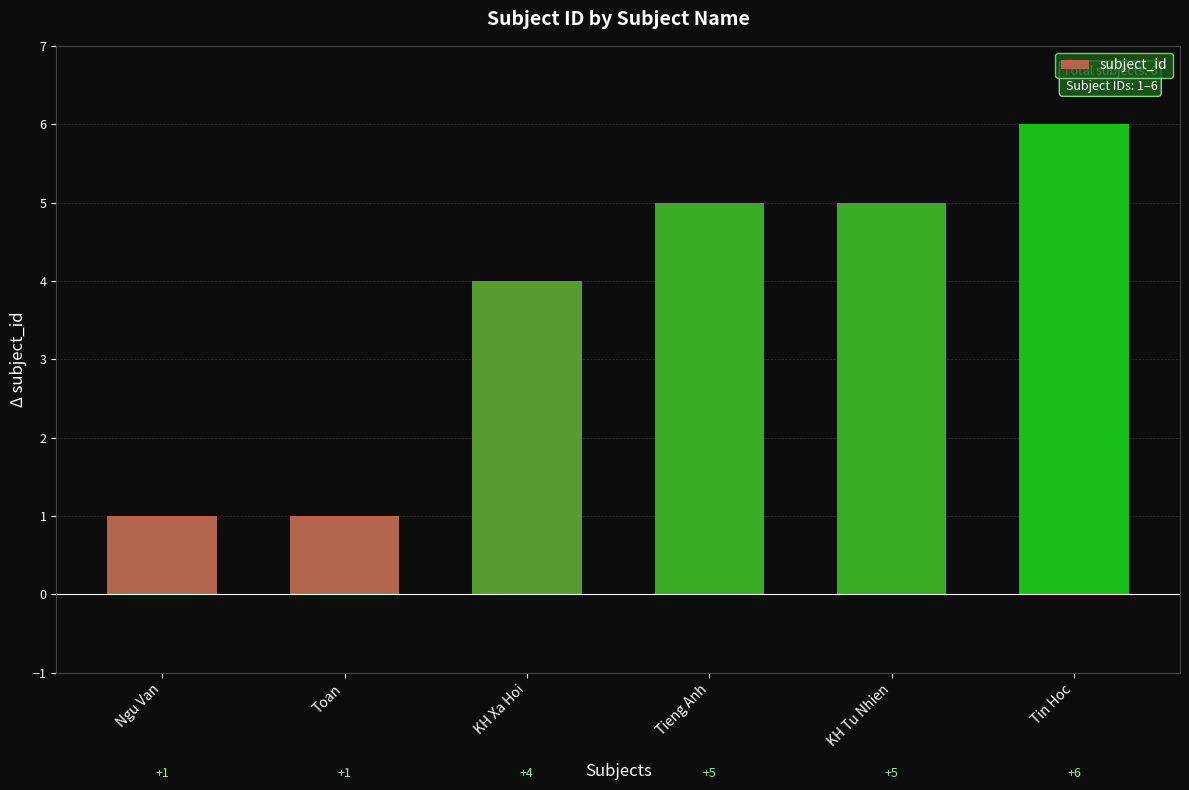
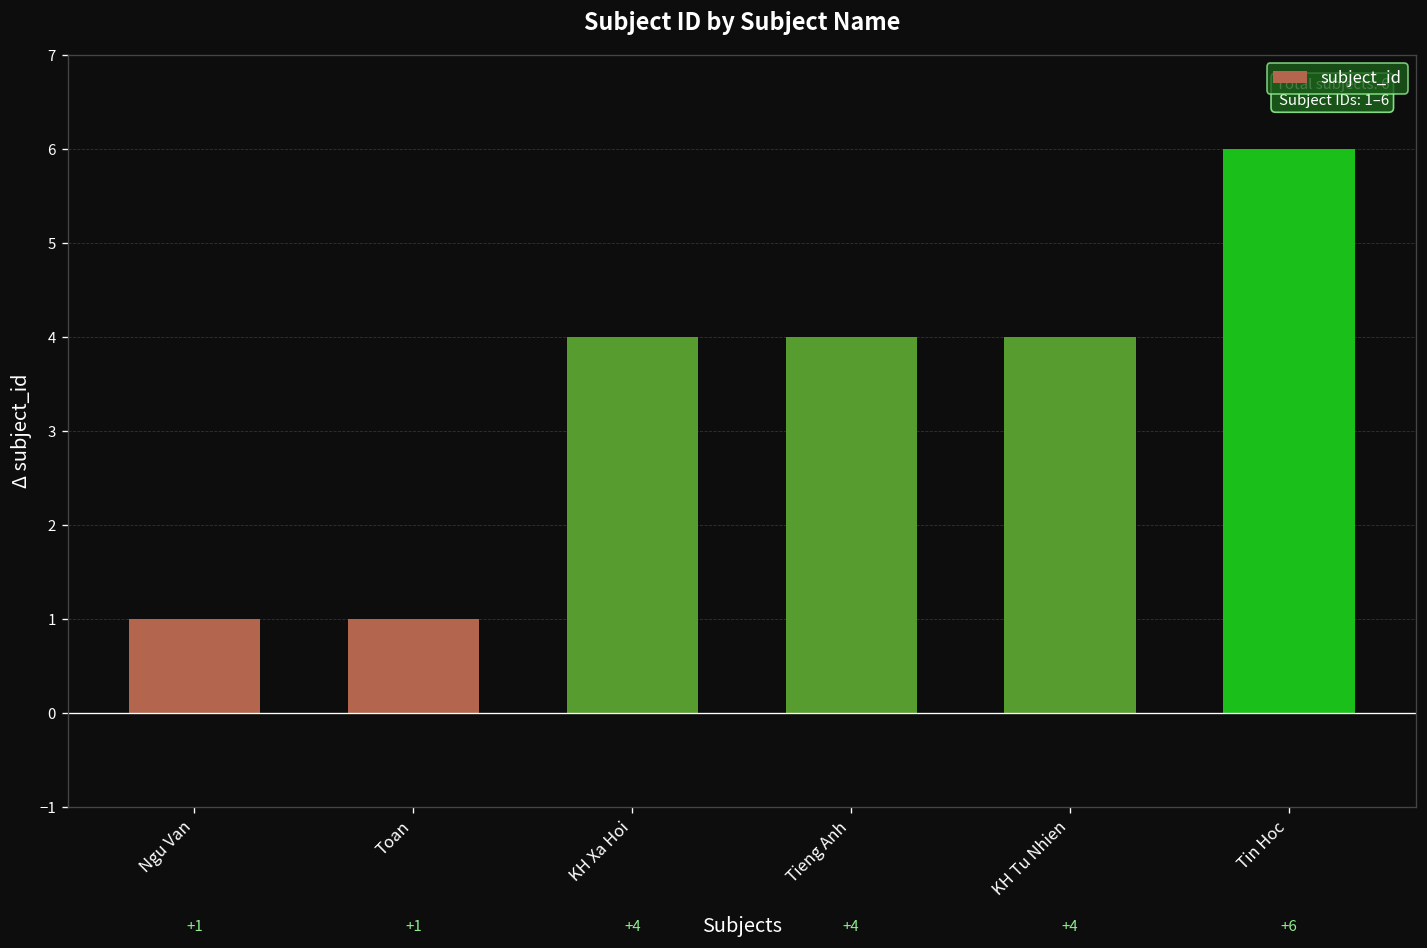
  {
-   "Tieng Anh": "+5",
-   "KH Tu Nhien": "+5"
+   "Tieng Anh": "+4",
+   "KH Tu Nhien": "+4"
  }
